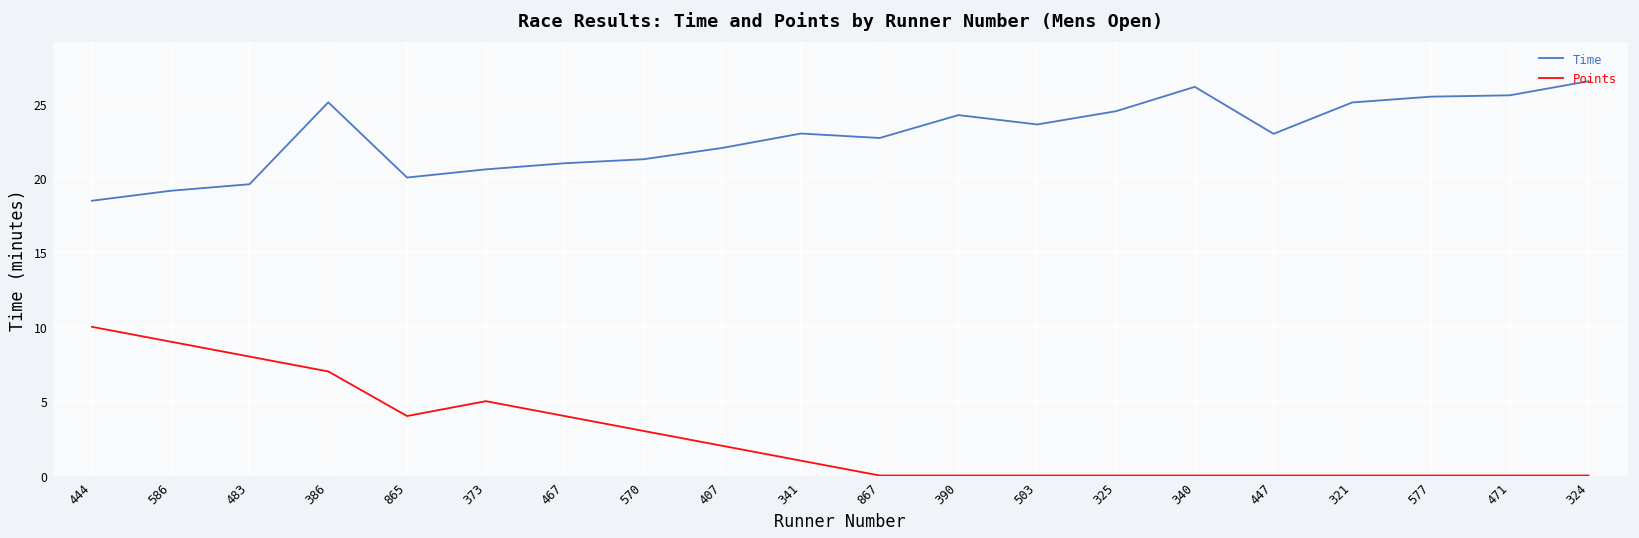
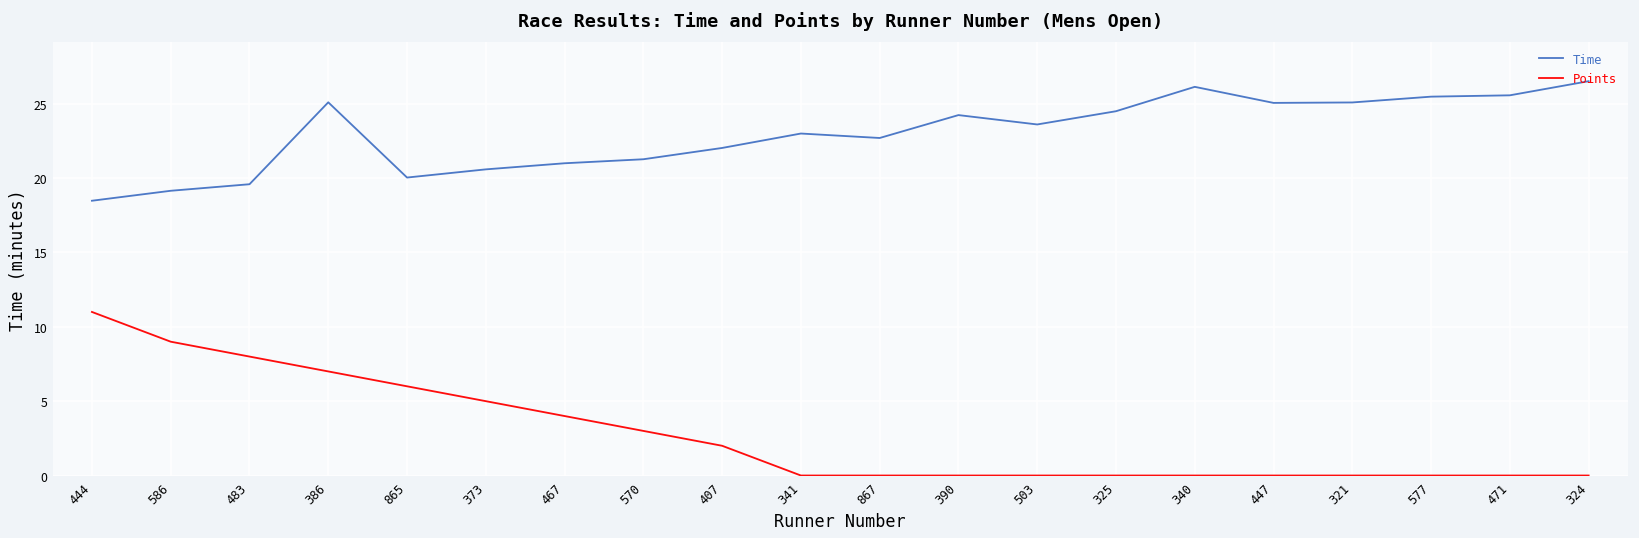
  {
    "Time": {
      "444": 18.5,
      "586": 19.2,
      "483": 19.6,
      "386": 25.1,
      "865": 20.0,
      "373": 20.6,
      "467": 21.0,
      "570": 21.3,
      "407": 22.0,
      "341": 23.0,
      "867": 22.7,
      "390": 24.2,
      "503": 23.6,
      "325": 24.5,
      "340": 26.1,
-     "447": 23.0,
+     "447": 25.1,
      "321": 25.1,
      "577": 25.5,
      "471": 25.6,
      "324": 26.5
    },
    "Points": {
-     "444": 10,
+     "444": 11,
      "586": 9,
      "483": 8,
      "386": 7,
-     "865": 4,
+     "865": 6,
      "373": 5,
      "467": 4,
      "570": 3,
      "407": 2,
-     "341": 1,
+     "341": 0,
      "867": 0,
      "390": 0,
      "503": 0,
      "325": 0,
      "340": 0,
      "447": 0,
      "321": 0,
      "577": 0,
      "471": 0,
      "324": 0
    }
  }
